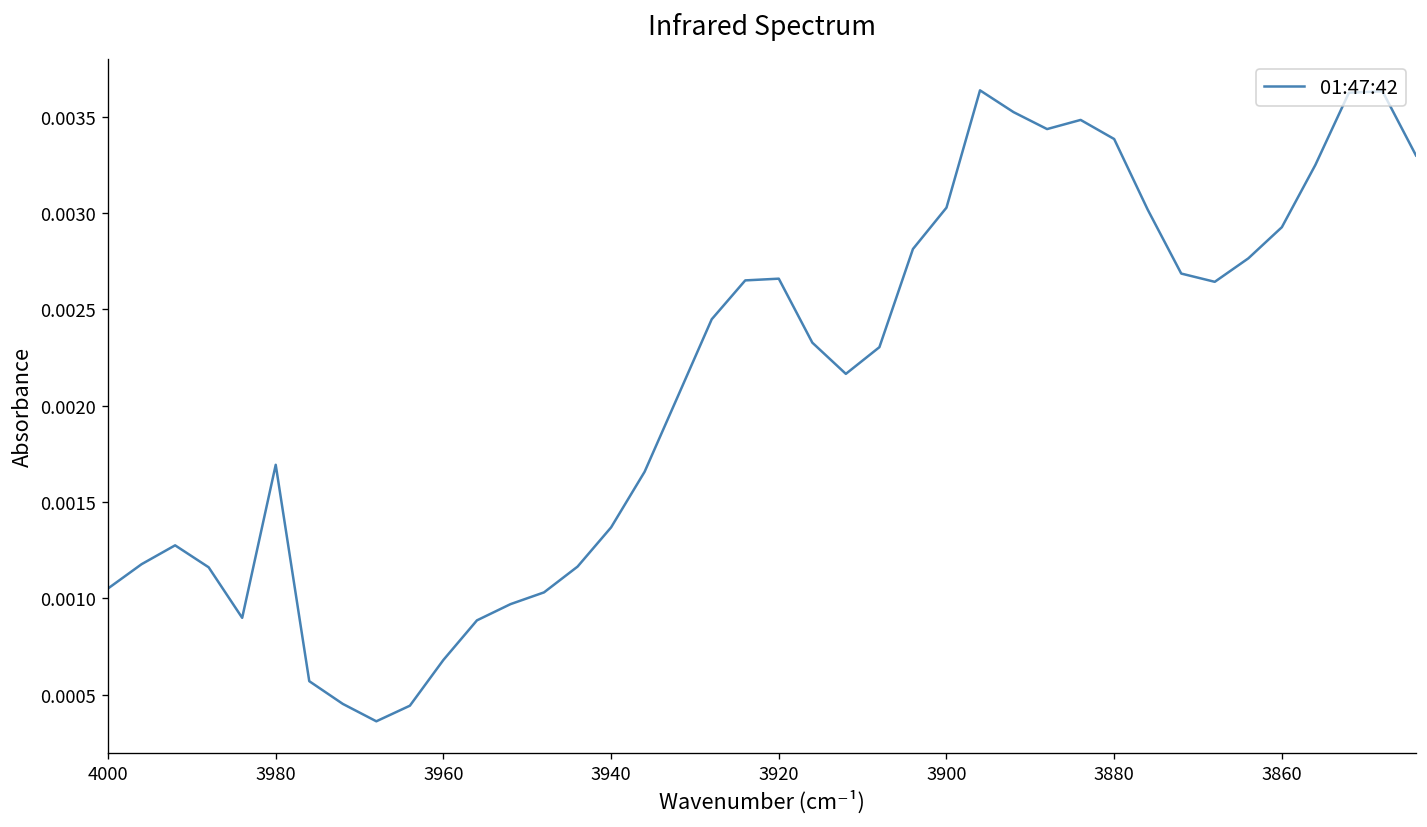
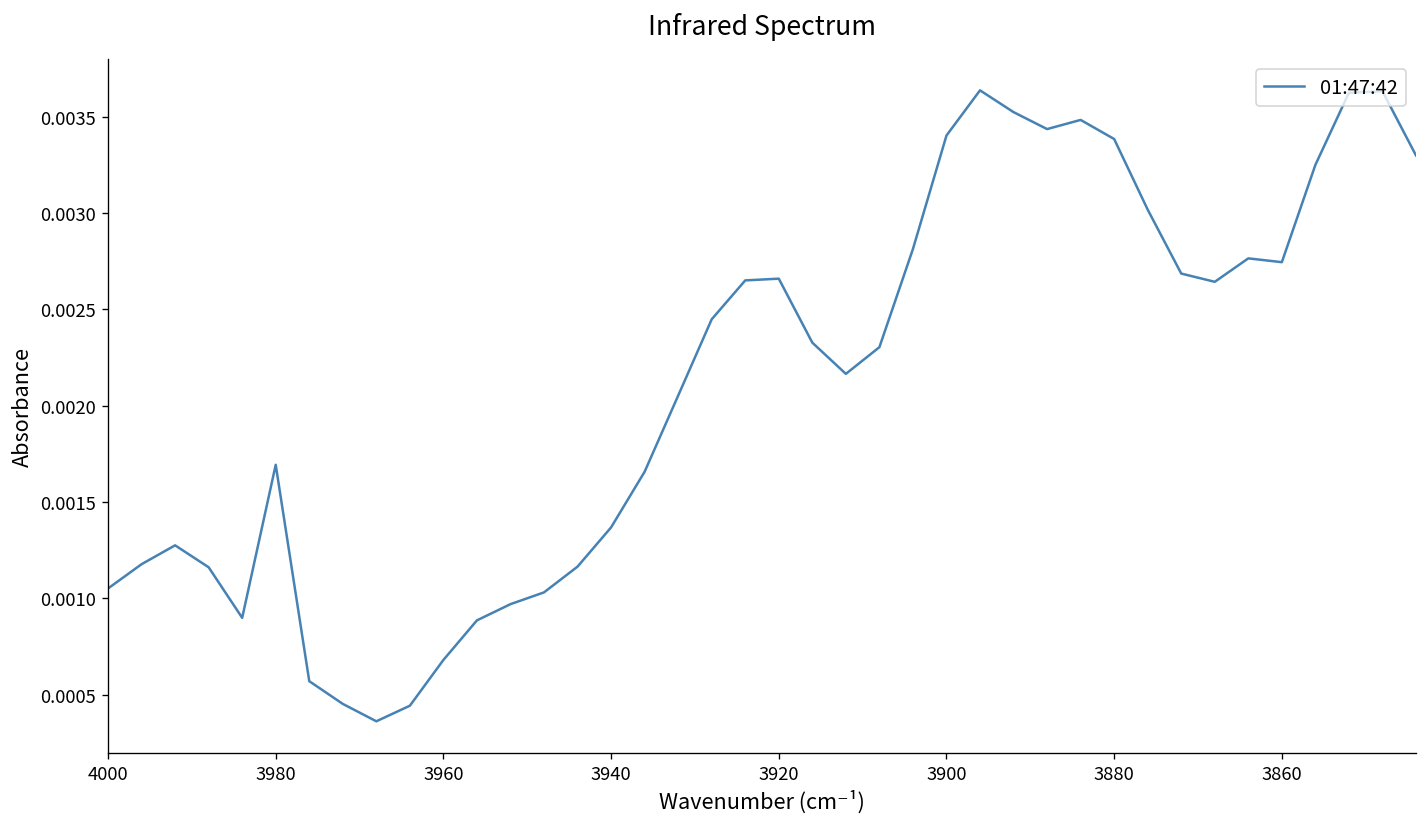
  {
    "4000": 0.00105,
    "3980": 0.00169,
    "3960": 0.00068,
    "3940": 0.00137,
    "3920": 0.00266,
-   "3900": 0.00303,
+   "3900": 0.00340,
    "3880": 0.00338,
-   "3860": 0.00293
+   "3860": 0.00274
  }
